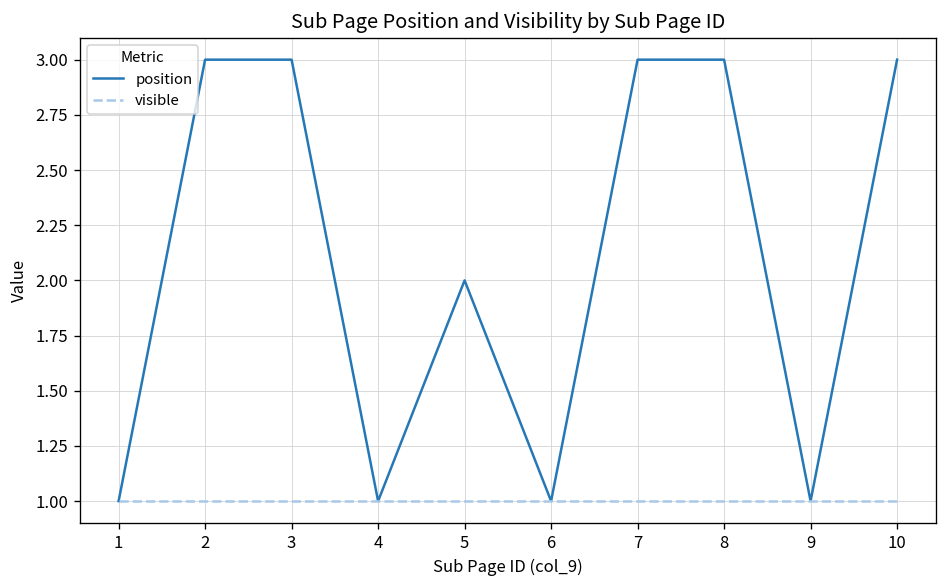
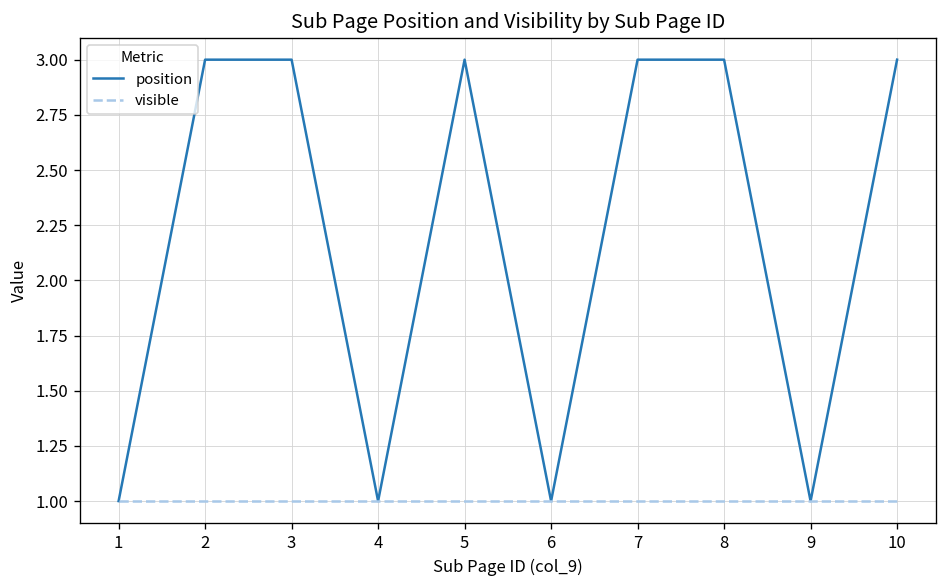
  {
    "position": {
      "2": 3,
      "3": 3,
-     "5": 2,
+     "5": 3,
      "7": 3,
      "8": 3,
      "10": 3
    },
    "visible": {
      "2": 1,
      "3": 1,
      "5": 1,
      "7": 1,
      "8": 1,
      "10": 1
    }
  }
